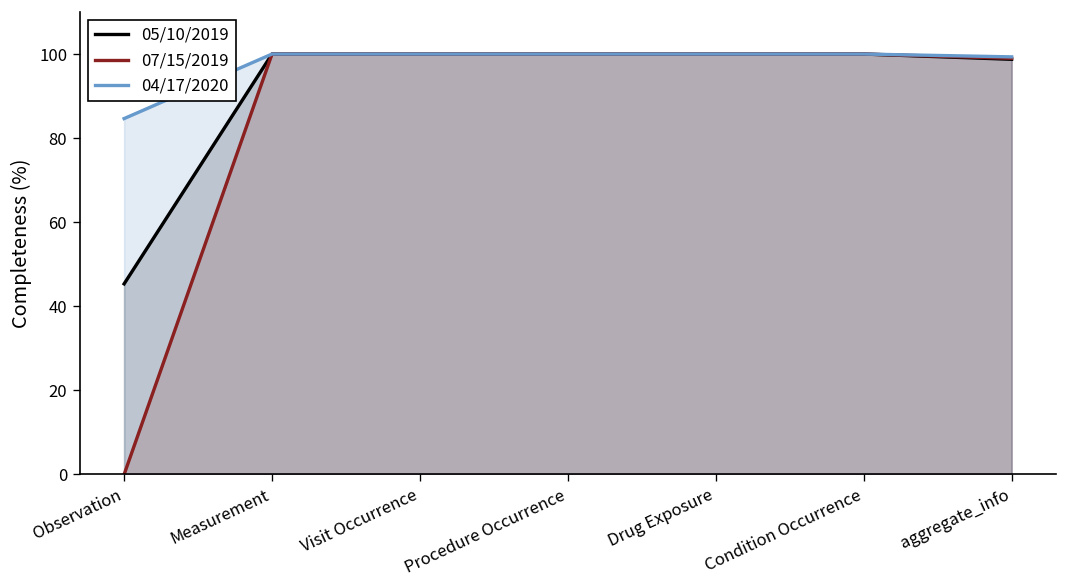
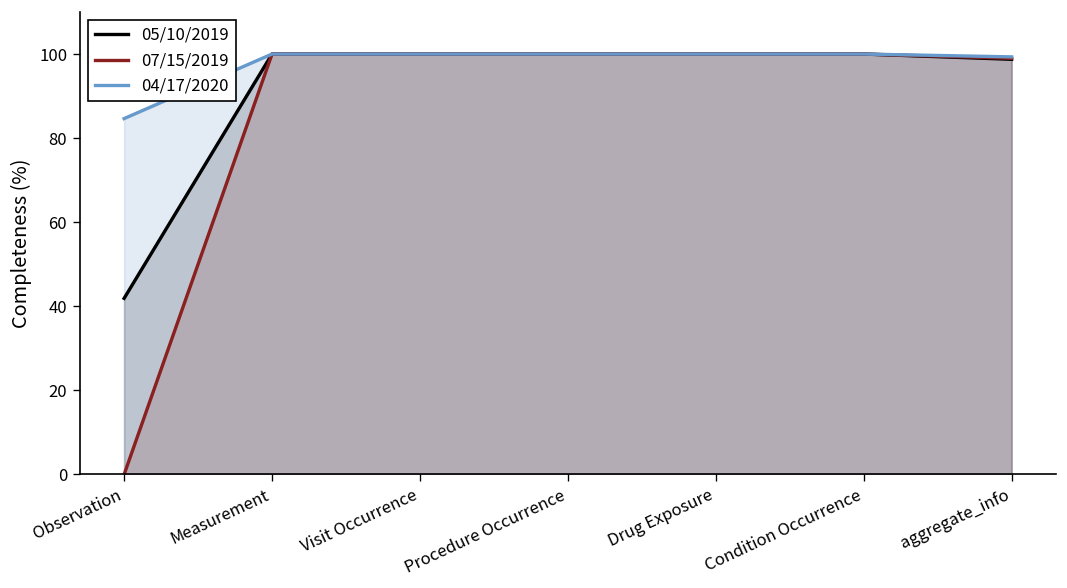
  {
    "05/10/2019": {
-     "Observation": 45
+     "Observation": 42
    },
    "07/15/2019": {
      "Observation": 0
    },
    "04/17/2020": {
      "Observation": 85
    }
  }
